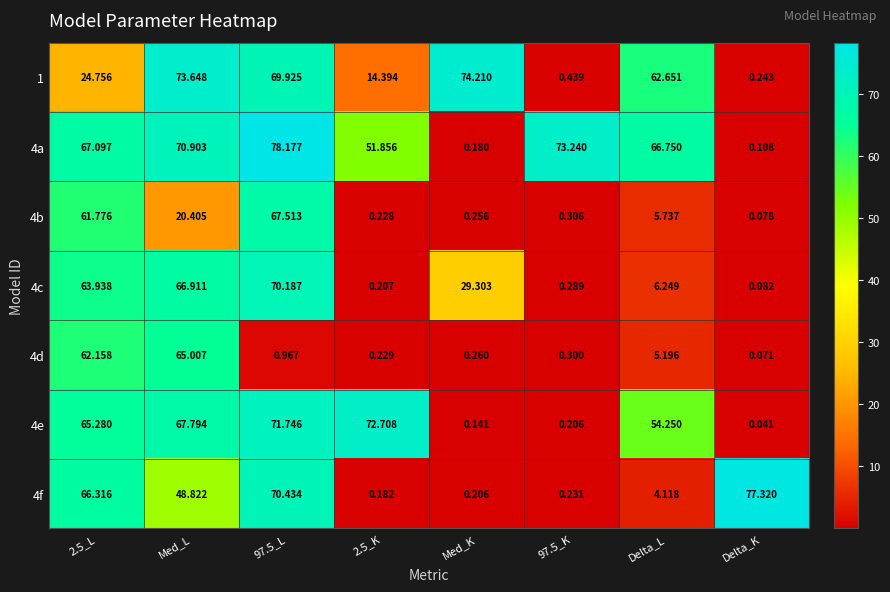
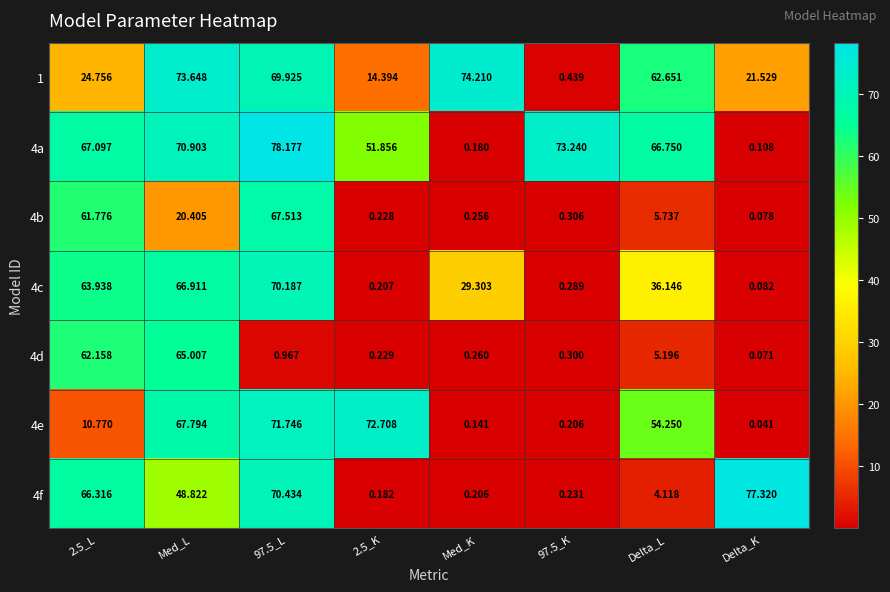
  {
    "1": {
      "2.5_L": 24.756,
      "Med_L": 73.648,
      "97.5_L": 69.925,
      "2.5_K": 14.394,
      "Med_K": 74.210,
      "97.5_K": 0.439,
      "Delta_L": 62.651,
-     "Delta_K": 0.243
+     "Delta_K": 21.529
    },
    "4a": {
      "2.5_L": 67.097,
      "Med_L": 70.903,
      "97.5_L": 78.177,
      "2.5_K": 51.856,
      "Med_K": 0.180,
      "97.5_K": 73.240,
      "Delta_L": 66.750,
      "Delta_K": 0.108
    },
    "4b": {
      "2.5_L": 61.776,
      "Med_L": 20.405,
      "97.5_L": 67.513,
      "2.5_K": 0.228,
      "Med_K": 0.256,
      "97.5_K": 0.306,
      "Delta_L": 5.737,
      "Delta_K": 0.078
    },
    "4c": {
      "2.5_L": 63.938,
      "Med_L": 66.911,
      "97.5_L": 70.187,
      "2.5_K": 0.207,
      "Med_K": 29.303,
      "97.5_K": 0.289,
-     "Delta_L": 6.249,
+     "Delta_L": 36.146,
      "Delta_K": 0.082
    },
    "4d": {
      "2.5_L": 62.158,
      "Med_L": 65.007,
      "97.5_L": 0.967,
      "2.5_K": 0.229,
      "Med_K": 0.260,
      "97.5_K": 0.300,
      "Delta_L": 5.196,
      "Delta_K": 0.071
    },
    "4e": {
-     "2.5_L": 65.280,
+     "2.5_L": 10.770,
      "Med_L": 67.794,
      "97.5_L": 71.746,
      "2.5_K": 72.708,
      "Med_K": 0.141,
      "97.5_K": 0.206,
      "Delta_L": 54.250,
      "Delta_K": 0.041
    },
    "4f": {
      "2.5_L": 66.316,
      "Med_L": 48.822,
      "97.5_L": 70.434,
      "2.5_K": 0.182,
      "Med_K": 0.206,
      "97.5_K": 0.231,
      "Delta_L": 4.118,
      "Delta_K": 77.320
    }
  }
